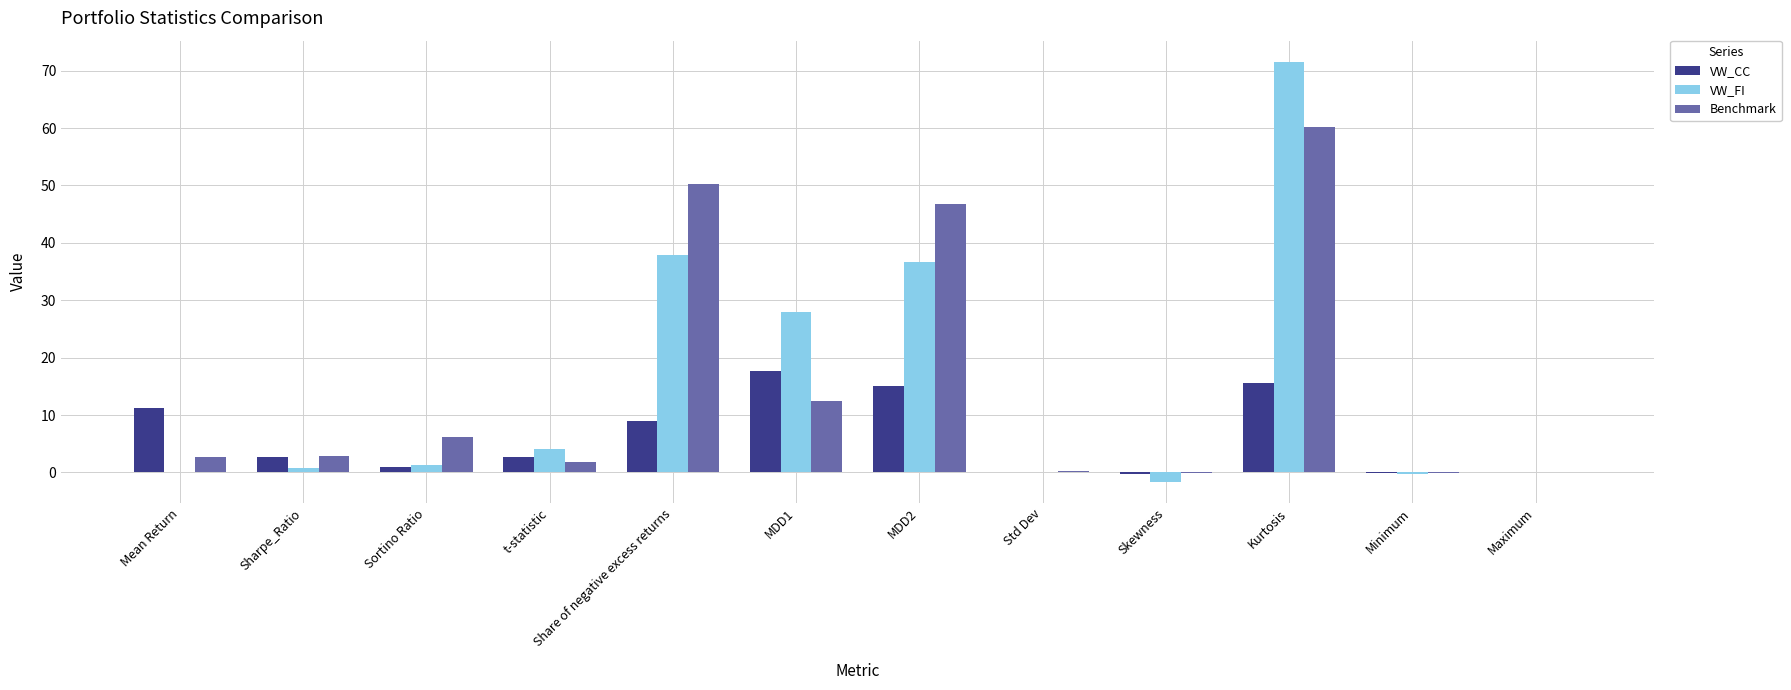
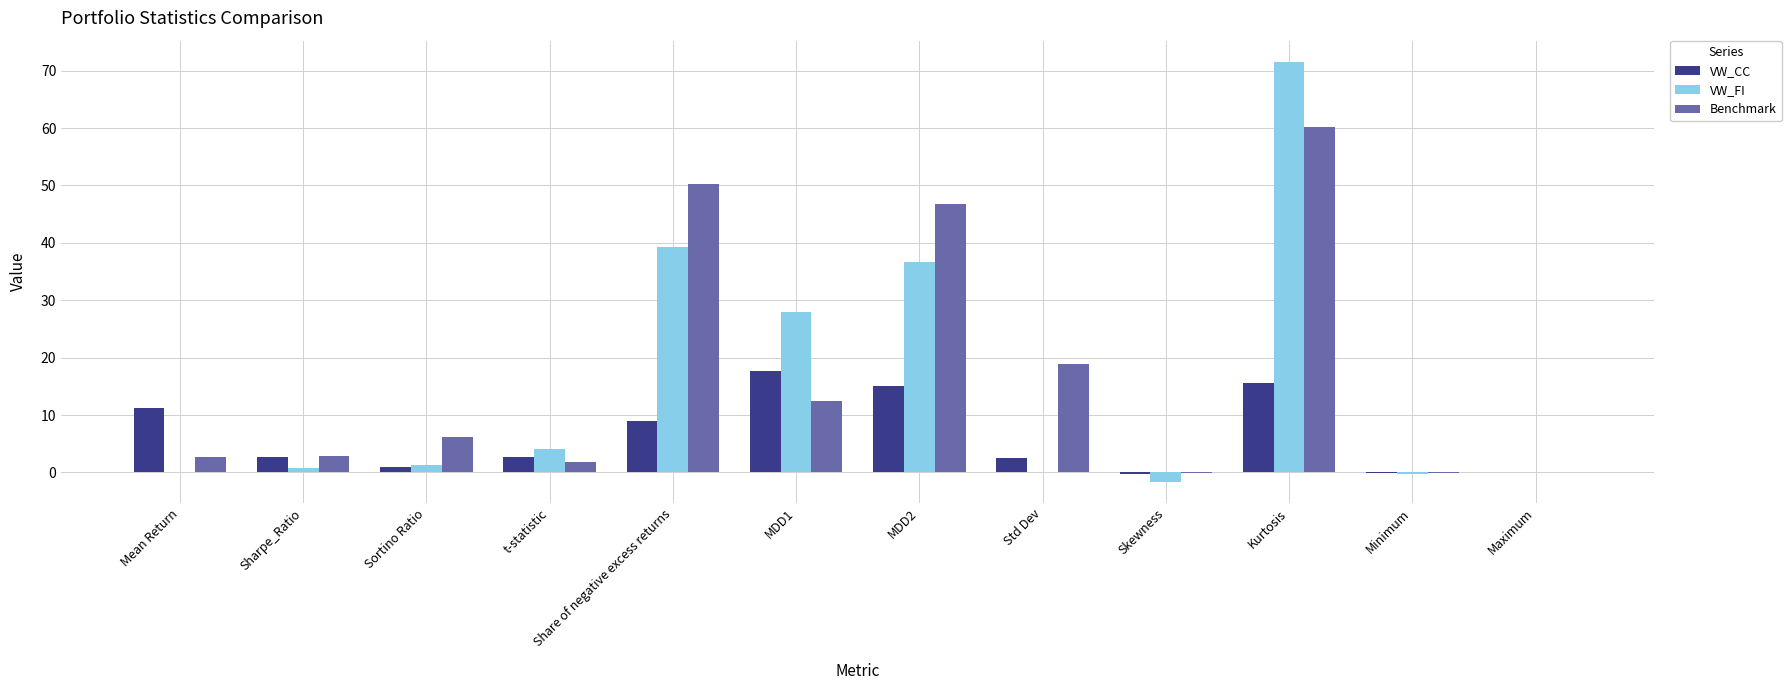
  {
    "VW_CC": {
      "Mean Return": 11,
      "Sharpe_Ratio": 3,
      "Sortino Ratio": 1,
      "t-statistic": 3,
      "Share of negative excess returns": 9,
      "MDD1": 18,
      "MDD2": 15,
-     "Std Dev": 0,
+     "Std Dev": 3,
      "Kurtosis": 16
    },
    "VW_FI": {
      "Sharpe_Ratio": 1,
      "Sortino Ratio": 1,
      "t-statistic": 4,
-     "Share of negative excess returns": 38,
+     "Share of negative excess returns": 39,
      "MDD1": 28,
      "MDD2": 37,
      "Skewness": -2,
      "Kurtosis": 72
    },
    "Benchmark": {
      "Mean Return": 3,
      "Sharpe_Ratio": 3,
      "Sortino Ratio": 6,
      "t-statistic": 2,
      "Share of negative excess returns": 50,
      "MDD1": 12,
      "MDD2": 47,
-     "Std Dev": 0,
+     "Std Dev": 19,
      "Kurtosis": 60
    }
  }
